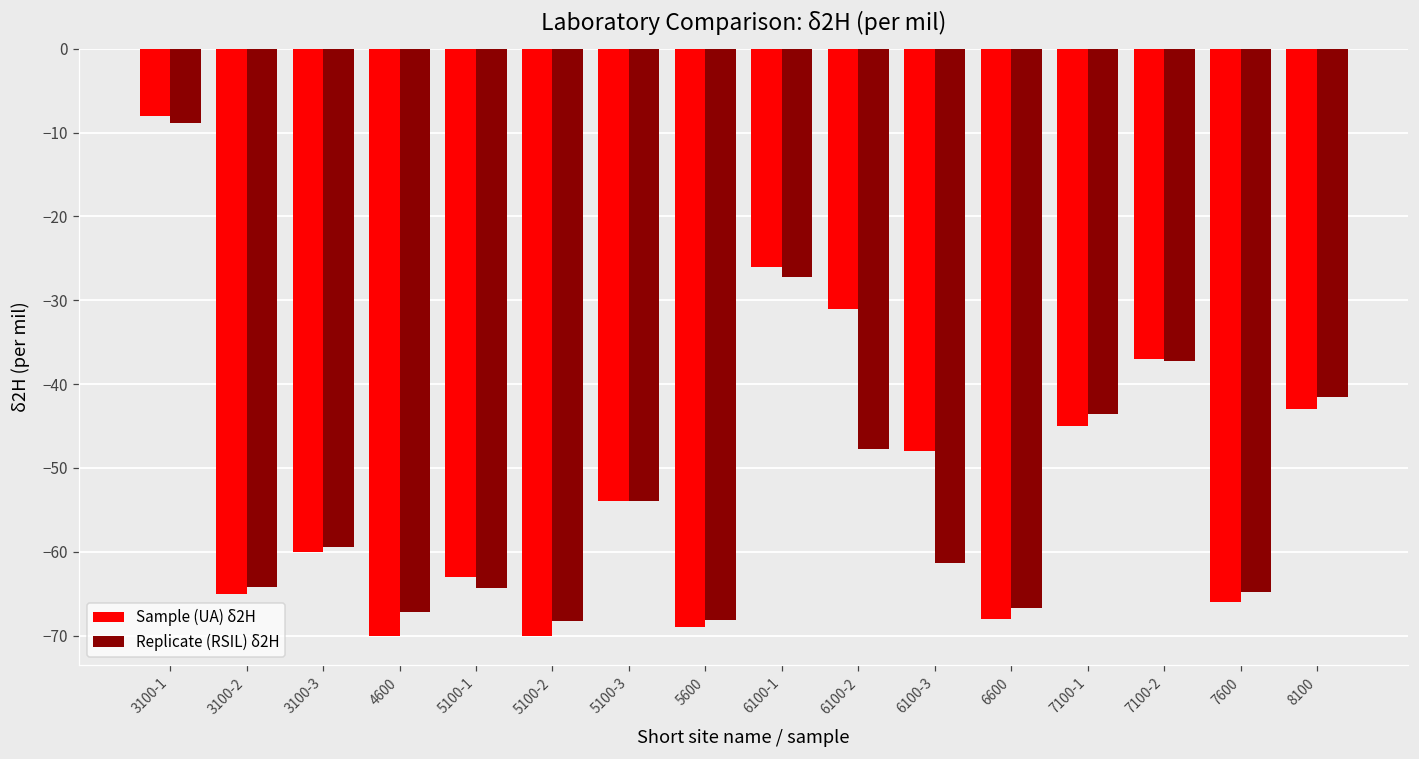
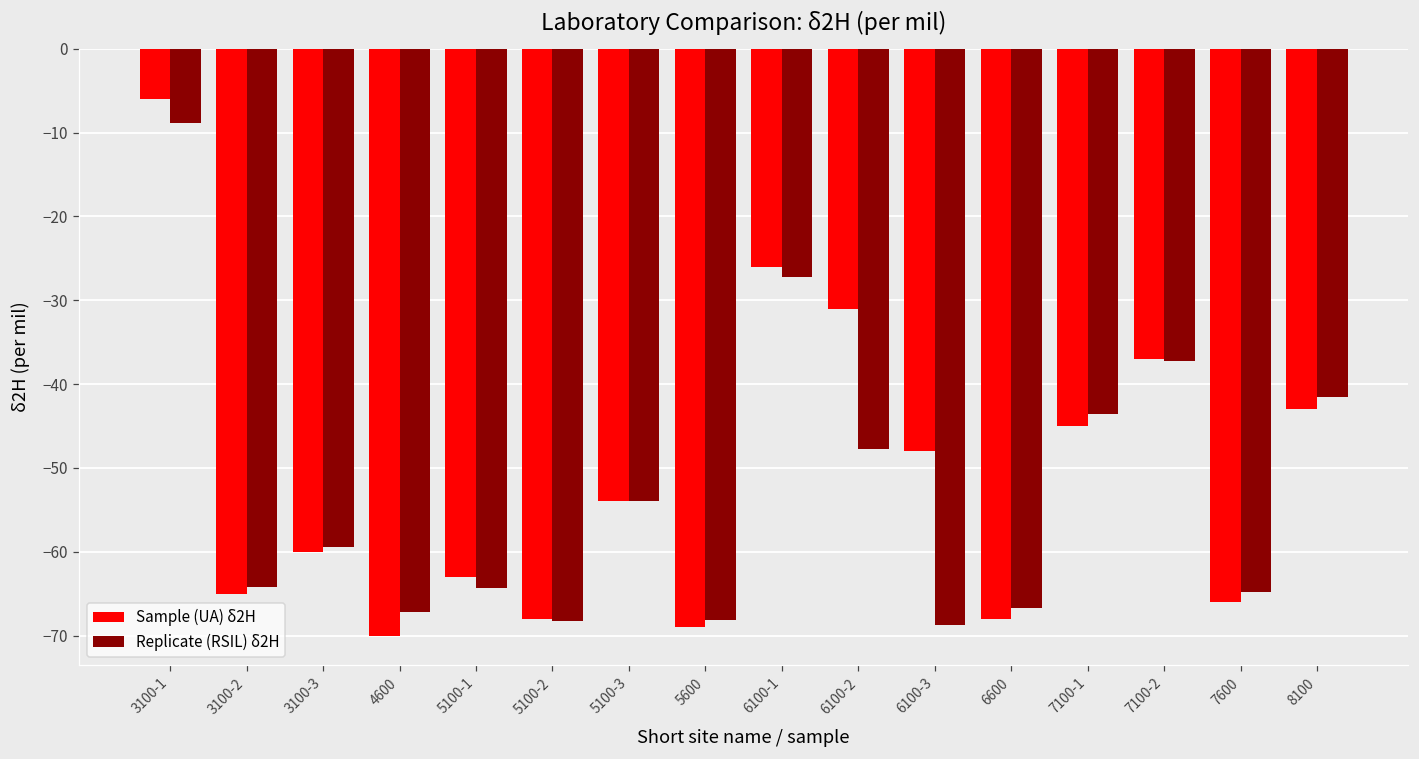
  {
    "Sample (UA) δ2H": {
-     "3100-1": -8,
+     "3100-1": -6,
      "3100-2": -65,
      "3100-3": -60,
      "4600": -70,
      "5100-1": -63,
-     "5100-2": -70,
+     "5100-2": -68,
      "5100-3": -54,
      "5600": -69,
      "6100-1": -26,
      "6100-2": -31,
      "6100-3": -48,
      "6600": -68,
      "7100-1": -45,
      "7100-2": -37,
      "7600": -66,
      "8100": -43
    },
    "Replicate (RSIL) δ2H": {
      "3100-1": -9,
      "3100-2": -64,
      "3100-3": -59,
      "4600": -67,
      "5100-1": -64,
      "5100-2": -68,
      "5100-3": -54,
      "5600": -68,
      "6100-1": -27,
      "6100-2": -48,
-     "6100-3": -61,
+     "6100-3": -69,
      "6600": -67,
      "7100-1": -44,
      "7100-2": -37,
      "7600": -65,
      "8100": -42
    }
  }
